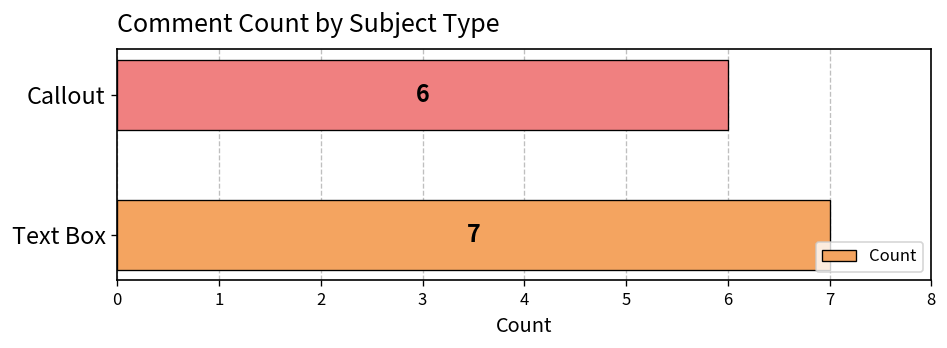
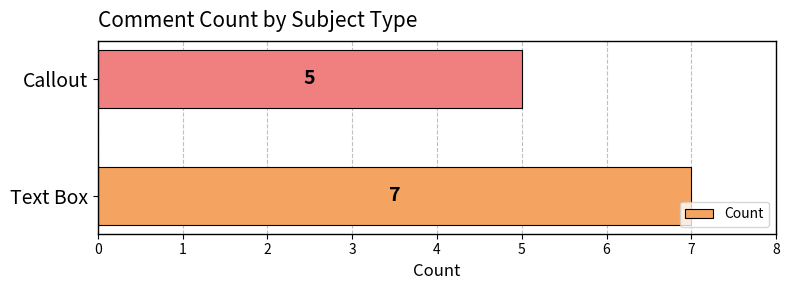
  {
-   "Callout": 6,
+   "Callout": 5,
    "Text Box": 7
  }
